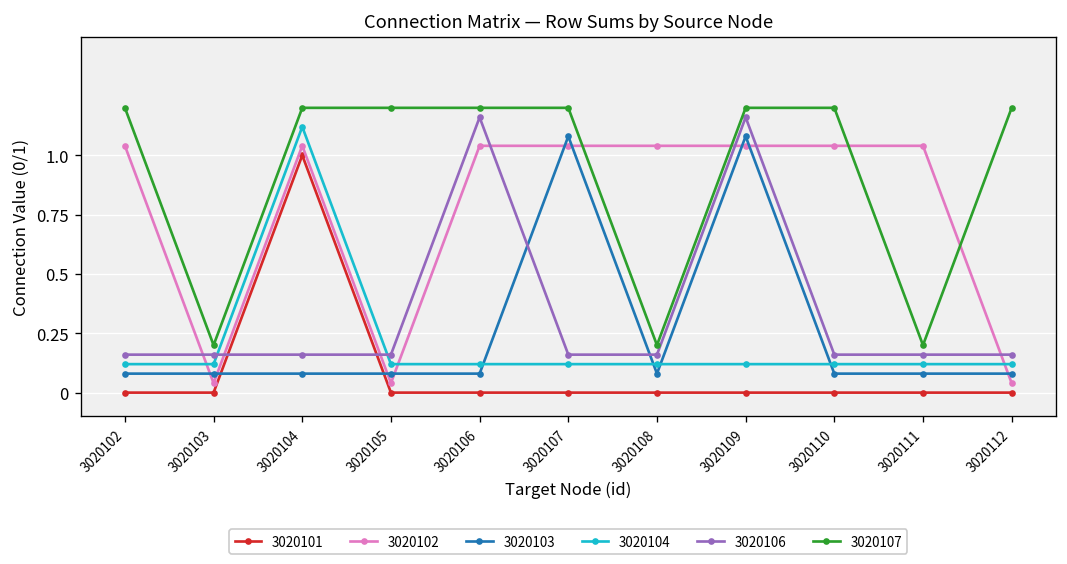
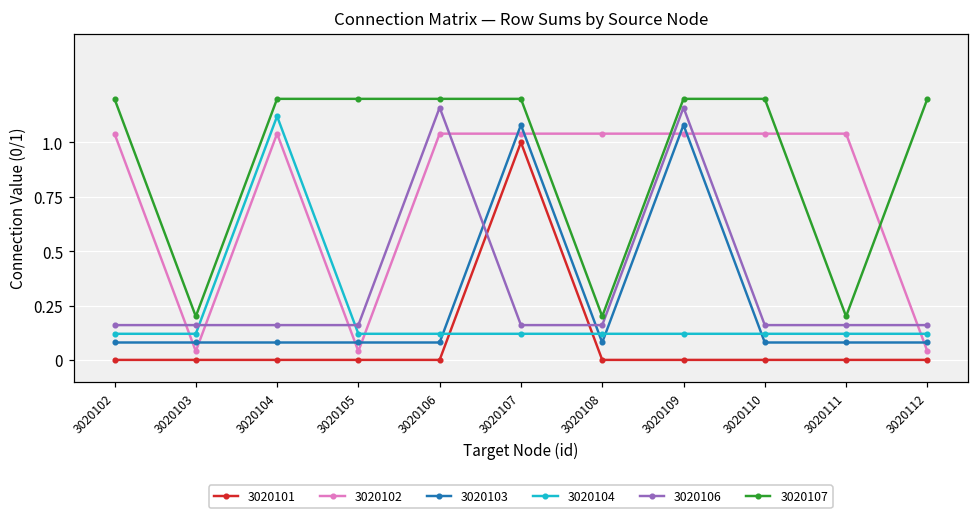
  {
    "3020101": {
      "3020102": 0,
      "3020103": 0,
-     "3020104": 1,
+     "3020104": 0,
      "3020105": 0,
      "3020106": 0,
-     "3020107": 0,
+     "3020107": 1,
      "3020108": 0,
      "3020109": 0,
      "3020110": 0,
      "3020111": 0,
      "3020112": 0
    },
    "3020102": {
      "3020102": 1.04,
      "3020103": 0.04,
      "3020104": 1.04,
      "3020105": 0.04,
      "3020106": 1.04,
      "3020107": 1.04,
      "3020108": 1.04,
      "3020109": 1.04,
      "3020110": 1.04,
      "3020111": 1.04,
      "3020112": 0.04
    },
    "3020103": {
      "3020102": 0.08,
      "3020103": 0.08,
      "3020104": 0.08,
      "3020105": 0.08,
      "3020106": 0.08,
      "3020107": 1.08,
      "3020108": 0.08,
      "3020109": 1.08,
      "3020110": 0.08,
      "3020111": 0.08,
      "3020112": 0.08
    },
    "3020104": {
      "3020102": 0.12,
      "3020103": 0.12,
      "3020104": 1.12,
      "3020105": 0.12,
      "3020106": 0.12,
      "3020107": 0.12,
      "3020108": 0.12,
      "3020109": 0.12,
      "3020110": 0.12,
      "3020111": 0.12,
      "3020112": 0.12
    },
    "3020106": {
      "3020102": 0.16,
      "3020103": 0.16,
      "3020104": 0.16,
      "3020105": 0.16,
      "3020106": 1.16,
      "3020107": 0.16,
      "3020108": 0.16,
      "3020109": 1.16,
      "3020110": 0.16,
      "3020111": 0.16,
      "3020112": 0.16
    },
    "3020107": {
      "3020102": 1.20,
      "3020103": 0.20,
      "3020104": 1.20,
      "3020105": 1.20,
      "3020106": 1.20,
      "3020107": 1.20,
      "3020108": 0.20,
      "3020109": 1.20,
      "3020110": 1.20,
      "3020111": 0.20,
      "3020112": 1.20
    }
  }
